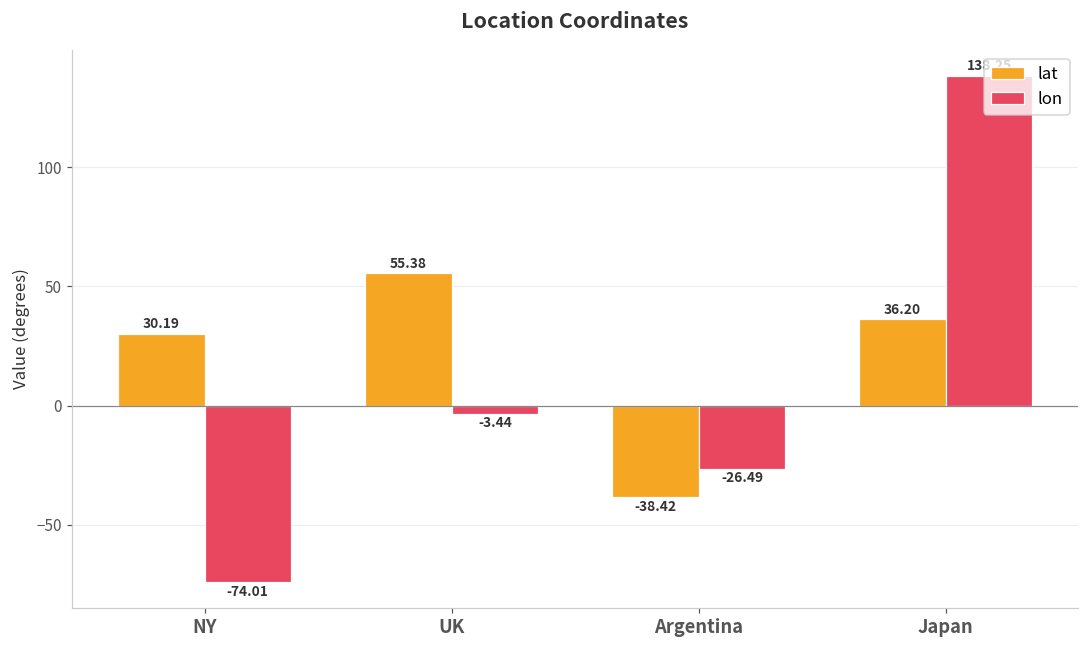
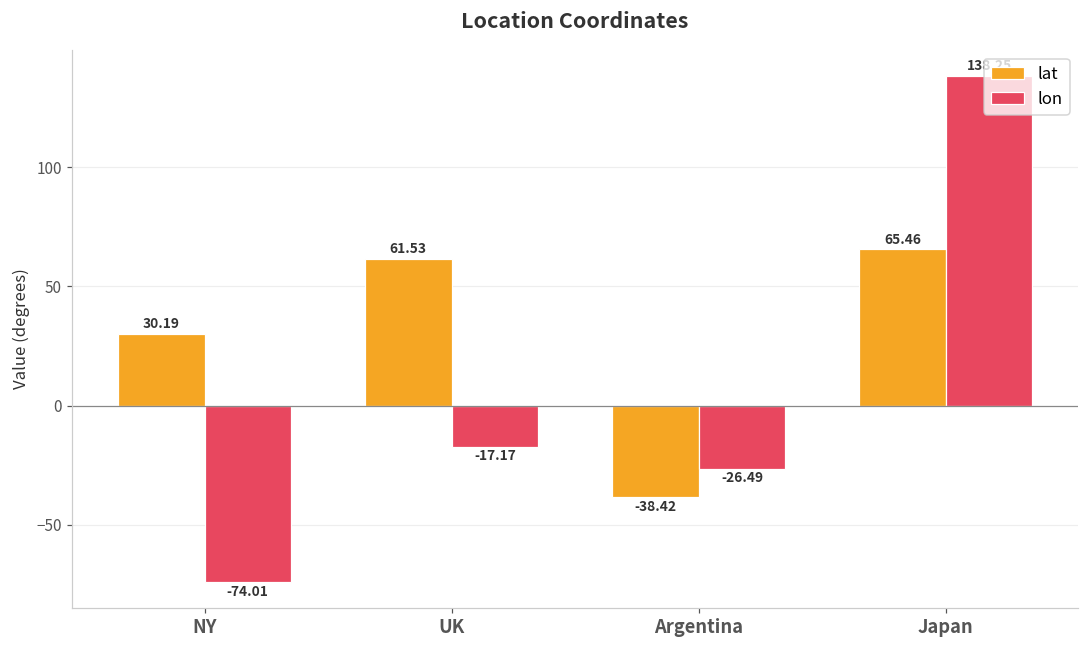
  {
    "lat": {
      "NY": 30.19,
-     "UK": 55.38,
+     "UK": 61.53,
      "Argentina": -38.42,
-     "Japan": 36.20
+     "Japan": 65.46
    },
    "lon": {
      "NY": -74.01,
-     "UK": -3.44,
+     "UK": -17.17,
      "Argentina": -26.49
    }
  }
